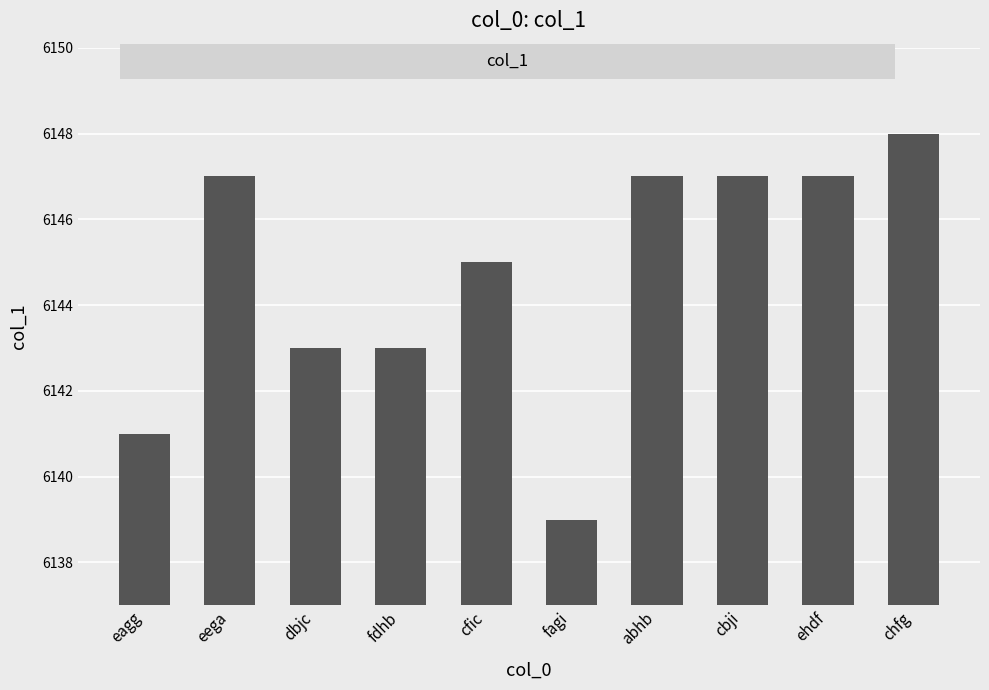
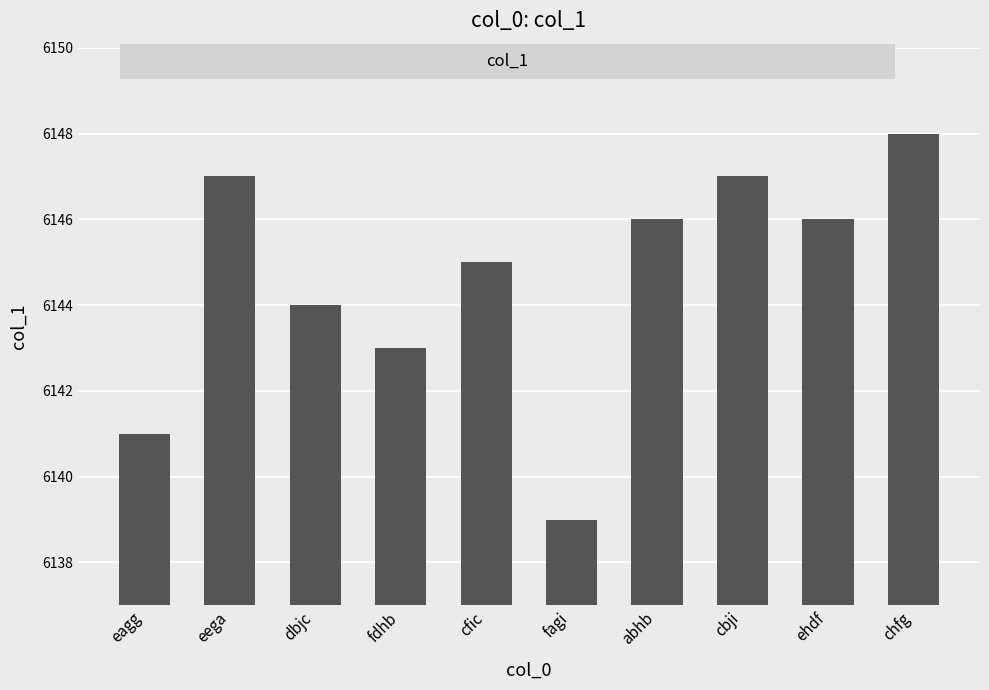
  {
    "eagg": 6141,
    "eega": 6147,
-   "dbjc": 6143,
+   "dbjc": 6144,
    "fdhb": 6143,
    "cfic": 6145,
    "fagi": 6139,
-   "abhb": 6147,
+   "abhb": 6146,
    "cbji": 6147,
-   "ehdf": 6147,
+   "ehdf": 6146,
    "chfg": 6148
  }
